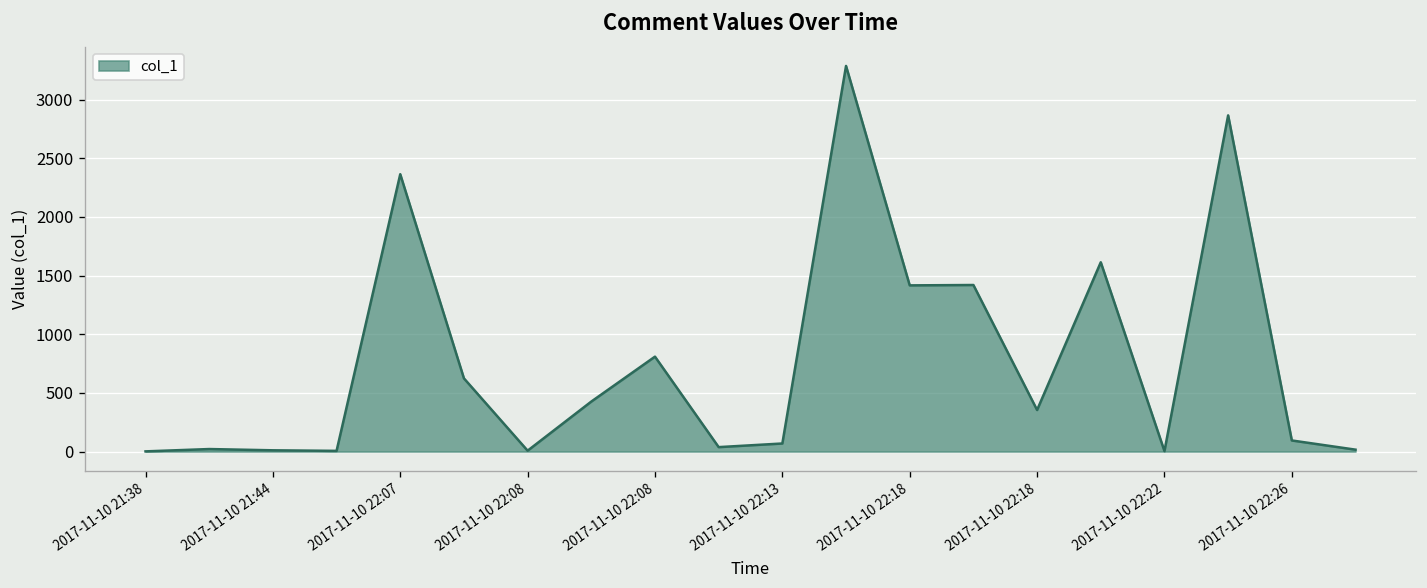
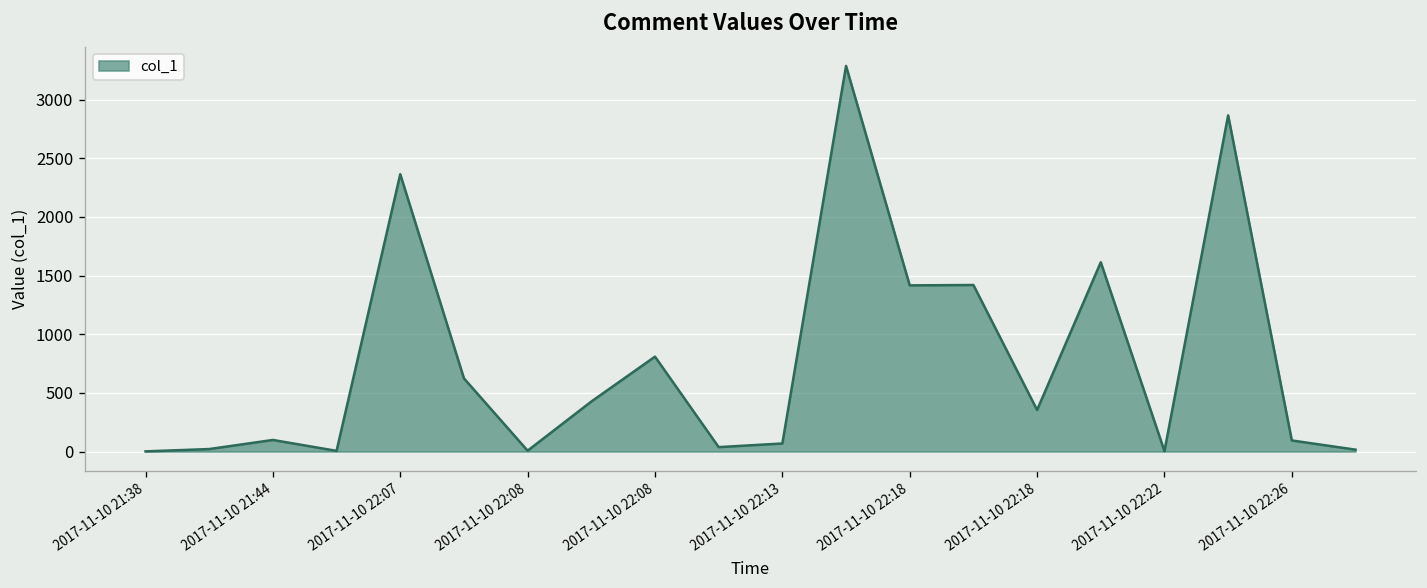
  {
    "2017-11-10 21:38": 0,
-   "2017-11-10 21:44": 0,
+   "2017-11-10 21:44": 100,
    "2017-11-10 22:22": 0,
    "2017-11-10 22:26": 100
  }
